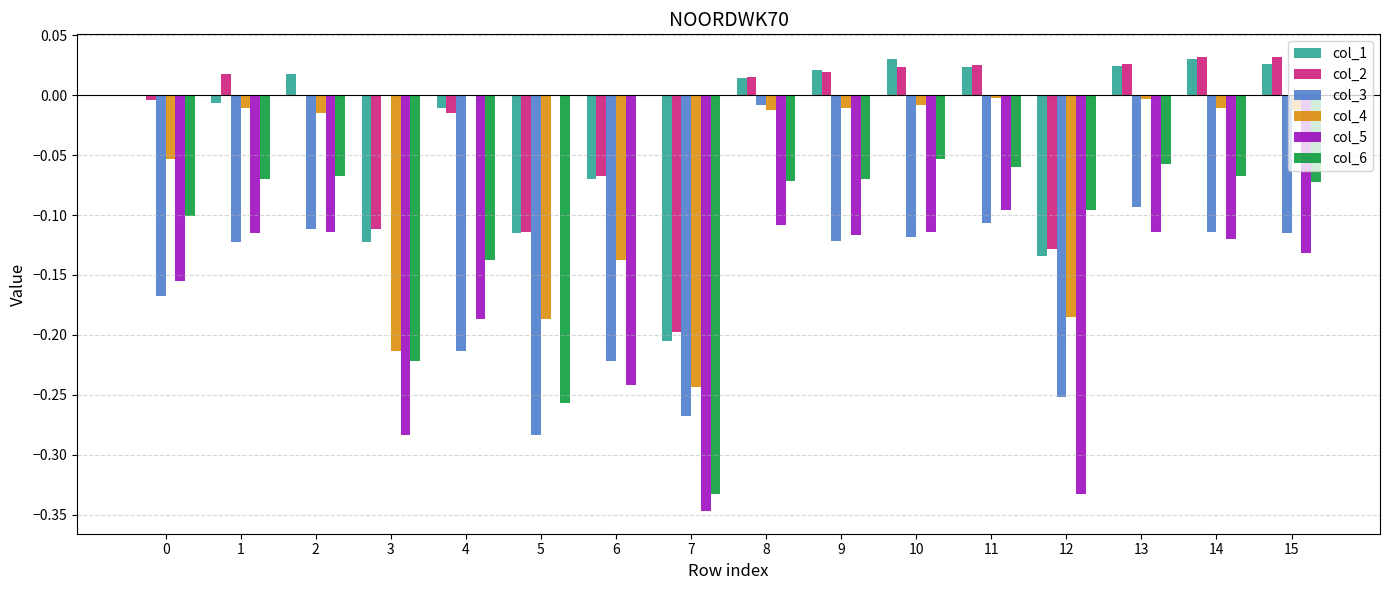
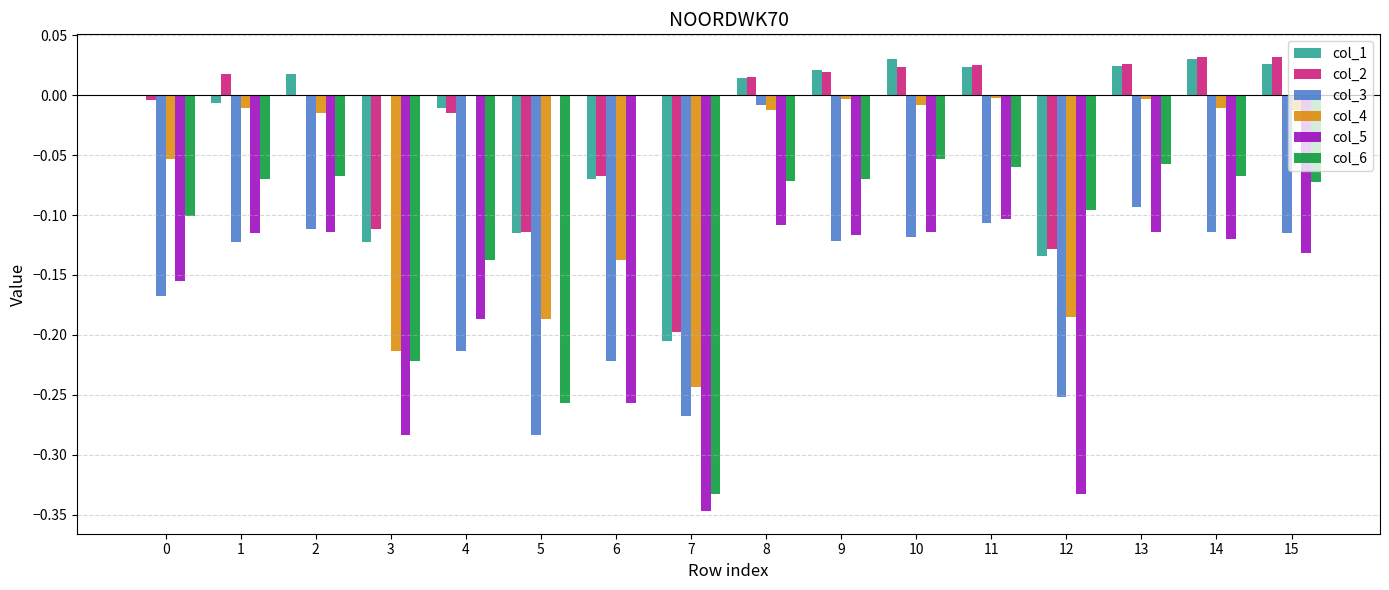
  {
    "col_1": {
      "1": -0.007,
      "2": 0.018,
      "3": -0.123,
      "4": -0.011,
      "5": -0.115,
      "6": -0.070,
      "7": -0.205,
      "8": 0.015,
      "9": 0.021,
      "10": 0.030,
      "11": 0.024,
      "12": -0.134,
      "13": 0.024,
      "14": 0.030,
      "15": 0.026
    },
    "col_2": {
      "0": -0.004,
      "1": 0.018,
      "2": 0.000,
      "3": -0.112,
      "4": -0.015,
      "5": -0.114,
      "6": -0.067,
      "7": -0.198,
      "8": 0.015,
      "9": 0.020,
      "10": 0.024,
      "11": 0.025,
      "12": -0.128,
      "13": 0.026,
      "14": 0.032,
      "15": 0.032
    },
    "col_3": {
      "0": -0.167,
      "1": -0.123,
      "2": -0.112,
      "3": 0.000,
      "4": -0.213,
      "5": -0.283,
      "6": -0.222,
      "7": -0.268,
      "8": -0.008,
      "9": -0.122,
      "10": -0.118,
      "11": -0.107,
      "12": -0.252,
      "13": -0.094,
      "14": -0.114,
      "15": -0.115
    },
    "col_4": {
      "0": -0.054,
      "1": -0.011,
      "2": -0.015,
      "3": -0.213,
      "5": -0.186,
      "6": -0.138,
      "7": -0.243,
      "8": -0.012,
-     "9": -0.011,
+     "9": -0.004,
      "10": -0.008,
      "11": -0.003,
      "12": -0.185,
      "13": -0.004,
      "14": -0.011
    },
    "col_5": {
      "0": -0.155,
      "1": -0.115,
      "2": -0.114,
      "3": -0.283,
      "4": -0.186,
-     "6": -0.242,
+     "6": -0.257,
      "7": -0.347,
      "8": -0.109,
      "9": -0.117,
      "10": -0.114,
-     "11": -0.096,
+     "11": -0.104,
      "12": -0.333,
      "13": -0.114,
      "14": -0.120,
      "15": -0.132
    },
    "col_6": {
      "0": -0.101,
      "1": -0.070,
      "2": -0.067,
      "3": -0.222,
      "4": -0.138,
      "5": -0.257,
      "7": -0.333,
      "8": -0.071,
      "9": -0.070,
      "10": -0.054,
      "11": -0.060,
      "12": -0.096,
      "13": -0.057,
      "14": -0.067,
      "15": -0.073
    }
  }
